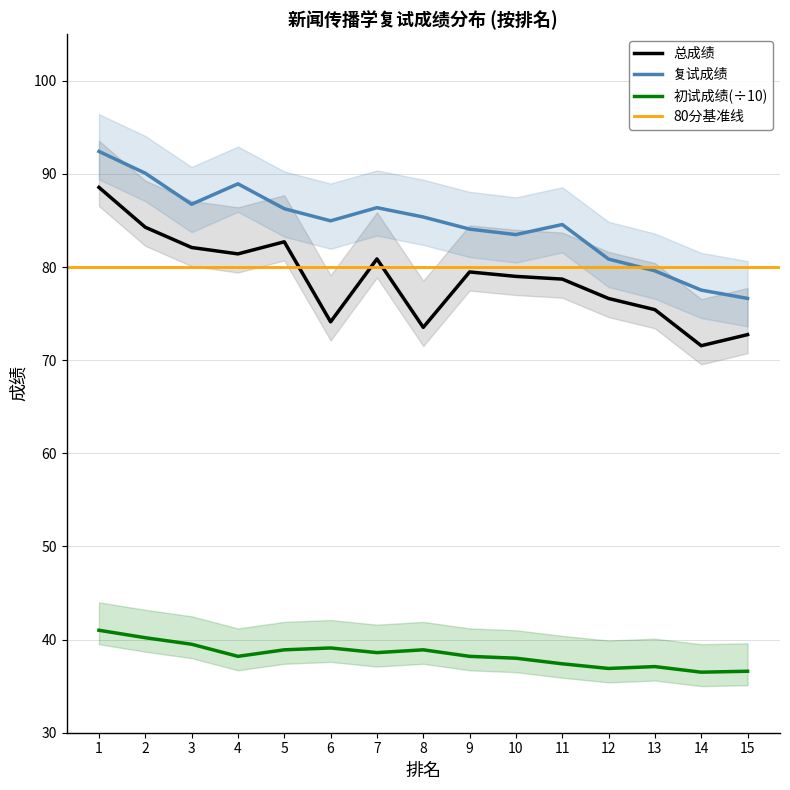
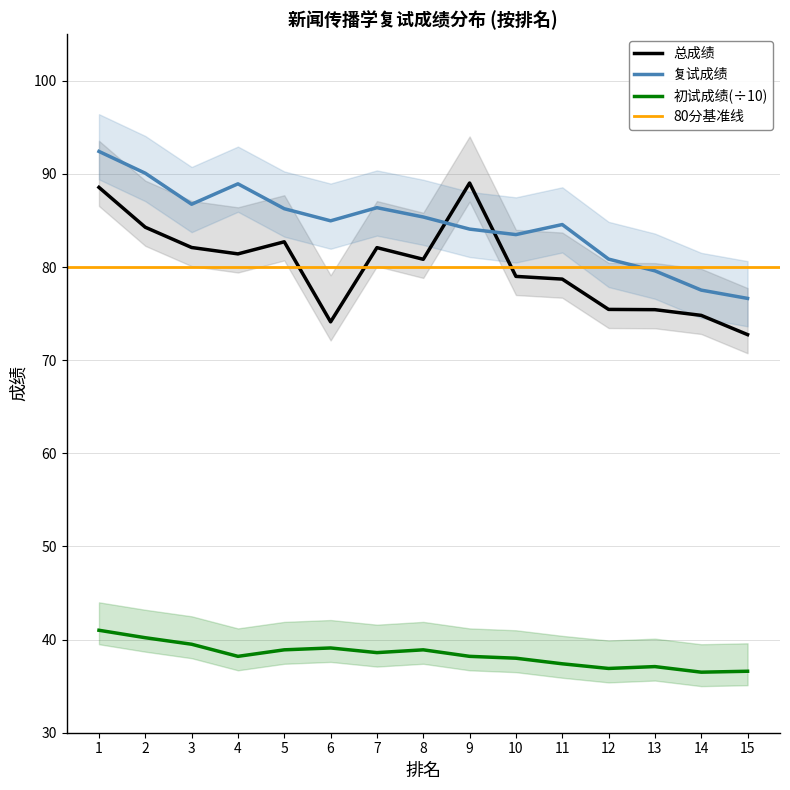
  {
    "总成绩": {
      "1": 89,
      "2": 84,
      "3": 82,
      "4": 81,
      "5": 83,
      "6": 74,
-     "7": 81,
-     "8": 74,
-     "9": 79,
+     "7": 82,
+     "8": 81,
+     "9": 89,
      "10": 79,
      "11": 79,
-     "12": 77,
+     "12": 75,
      "13": 75,
-     "14": 72,
+     "14": 75,
      "15": 73
    }
  }
